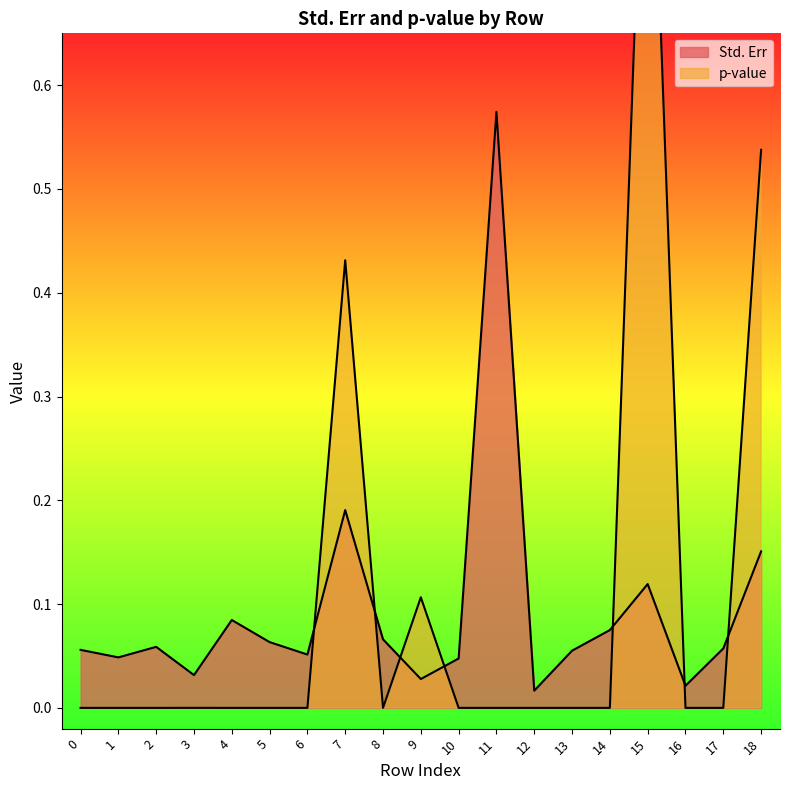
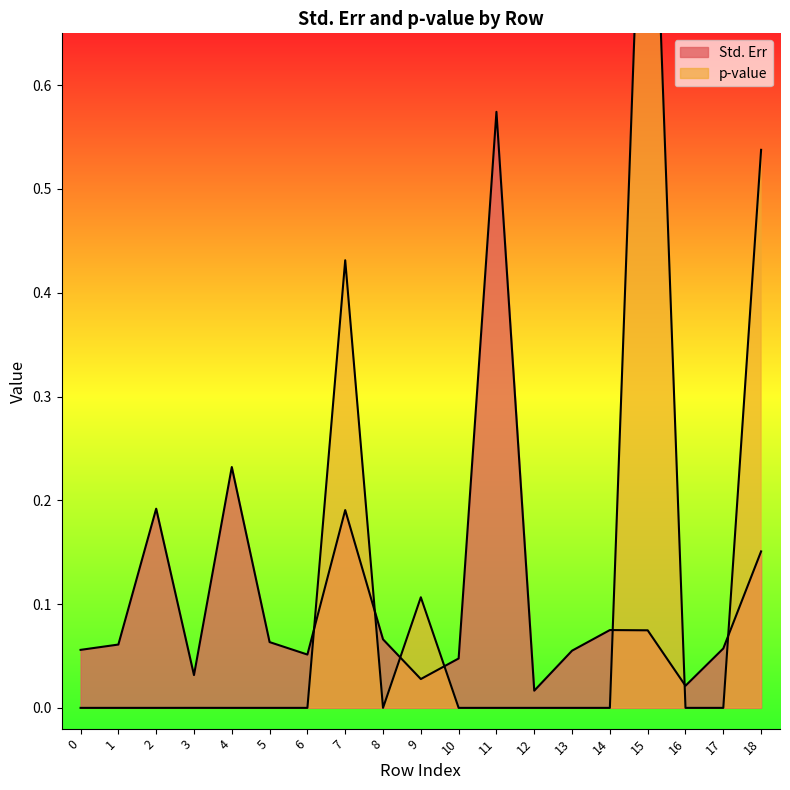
  {
    "Std. Err": {
      "0": 0.056,
-     "1": 0.049,
-     "2": 0.059,
+     "1": 0.061,
+     "2": 0.192,
      "3": 0.032,
-     "4": 0.085,
+     "4": 0.232,
      "5": 0.063,
      "6": 0.051,
      "7": 0.191,
      "8": 0.066,
      "9": 0.028,
      "10": 0.048,
      "11": 0.574,
      "12": 0.017,
      "13": 0.055,
      "14": 0.075,
-     "15": 0.119,
+     "15": 0.075,
      "16": 0.021,
      "17": 0.057,
      "18": 0.151
    },
    "p-value": {
      "0": 0.000,
      "1": 0.000,
      "2": 0.000,
      "3": 0.000,
      "4": 0.000,
      "5": 0.000,
      "6": 0.000,
      "7": 0.431,
      "8": 0.000,
      "9": 0.107,
      "10": 0.000,
      "11": 0.000,
      "12": 0.000,
      "13": 0.000,
      "14": 0.000,
      "16": 0.000,
      "17": 0.000,
      "18": 0.538
    }
  }
